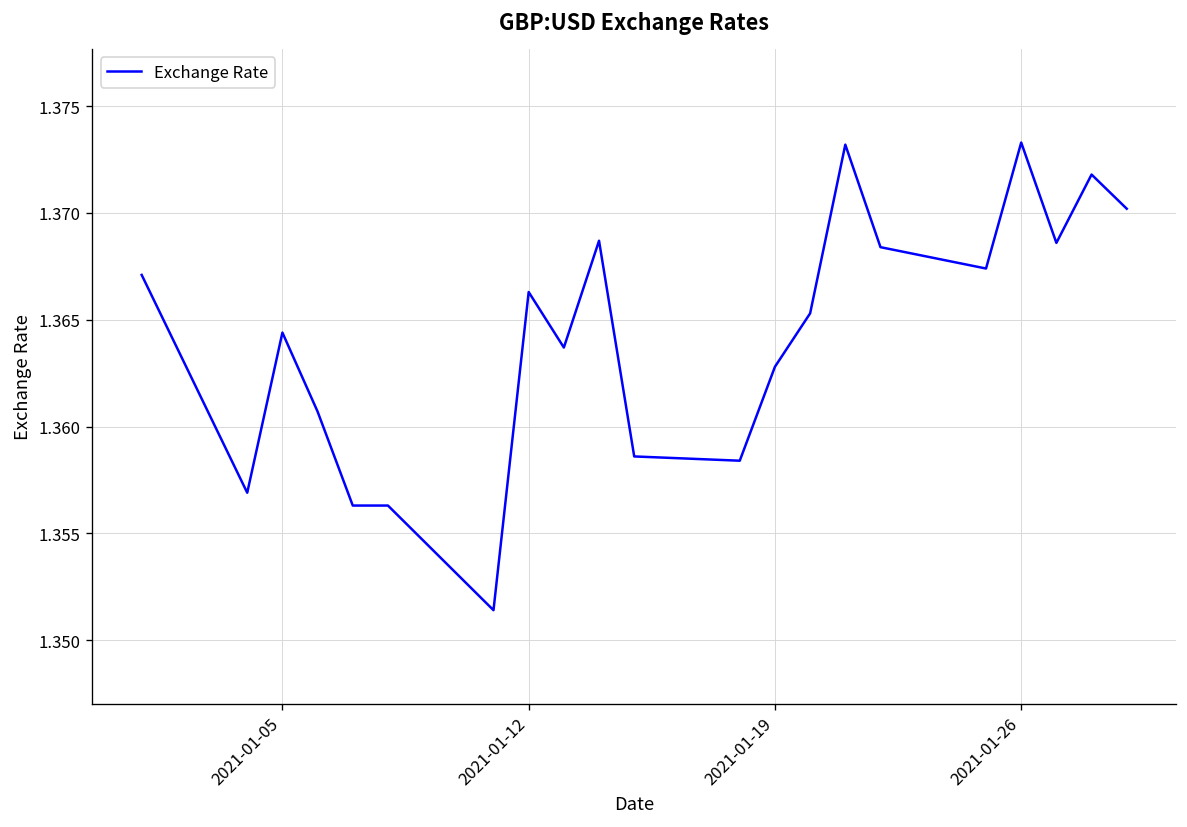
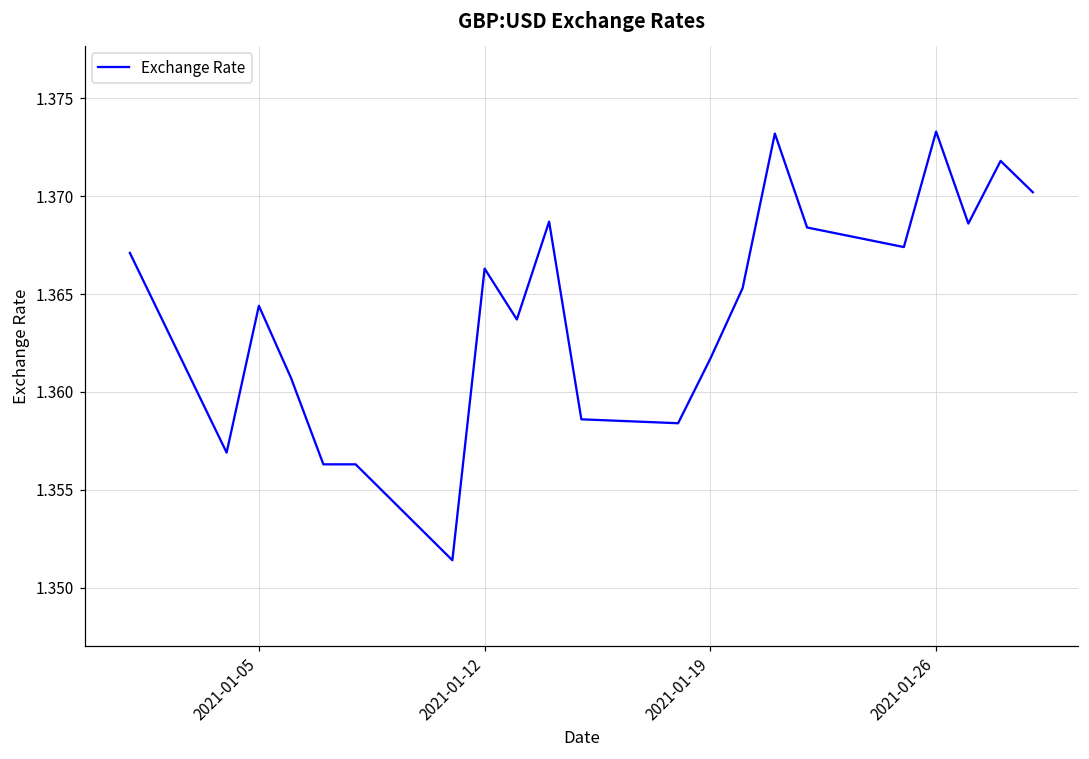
  {
    "2021-01-05": 1.3644,
    "2021-01-12": 1.3663,
-   "2021-01-19": 1.3628,
+   "2021-01-19": 1.3617,
    "2021-01-26": 1.3733
  }
